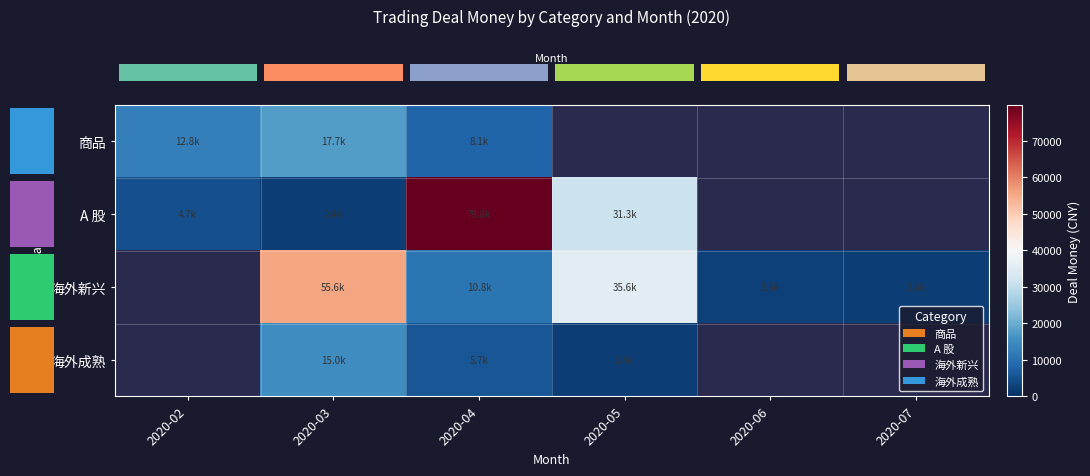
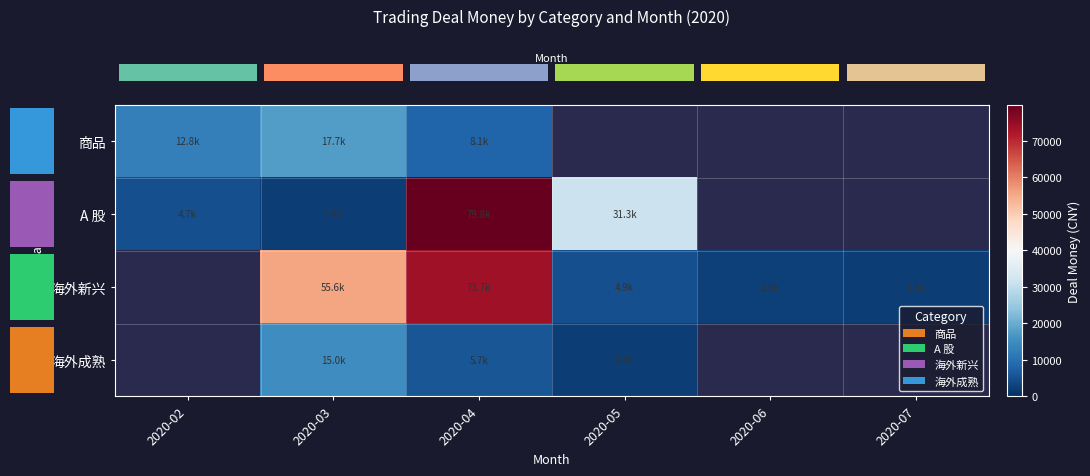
  {
    "商品": {
      "2020-02": "12.8k",
      "2020-03": "17.7k",
      "2020-04": "8.1k"
    },
    "A 股": {
      "2020-02": "4.7k",
      "2020-03": "2.4k",
      "2020-04": "79.8k",
      "2020-05": "31.3k"
    },
    "海外新兴": {
      "2020-03": "55.6k",
-     "2020-04": "10.8k",
-     "2020-05": "35.6k",
+     "2020-04": "73.7k",
+     "2020-05": "4.9k",
      "2020-06": "2.5k",
      "2020-07": "2.5k"
    },
    "海外成熟": {
      "2020-03": "15.0k",
      "2020-04": "5.7k",
      "2020-05": "2.4k"
    }
  }
